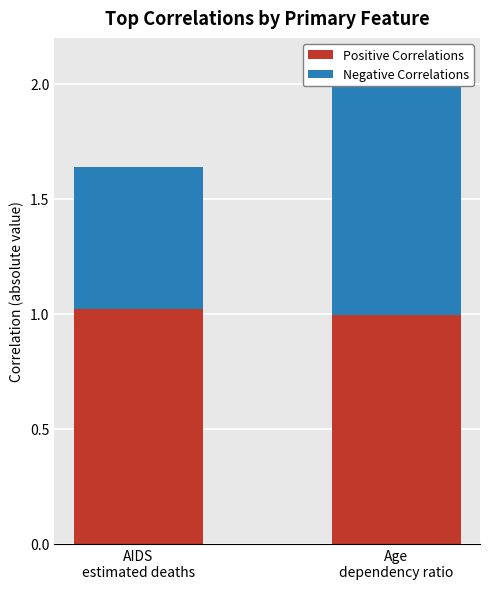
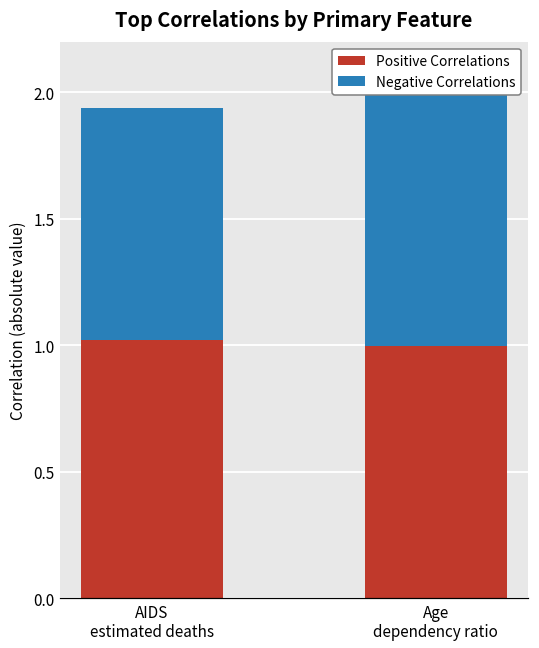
  {
    "Positive Correlations": {
      "AIDS estimated deaths": 1.02,
      "Age dependency ratio": 1.00
    },
    "Negative Correlations": {
-     "AIDS estimated deaths": 0.61
+     "AIDS estimated deaths": 0.91
    }
  }
